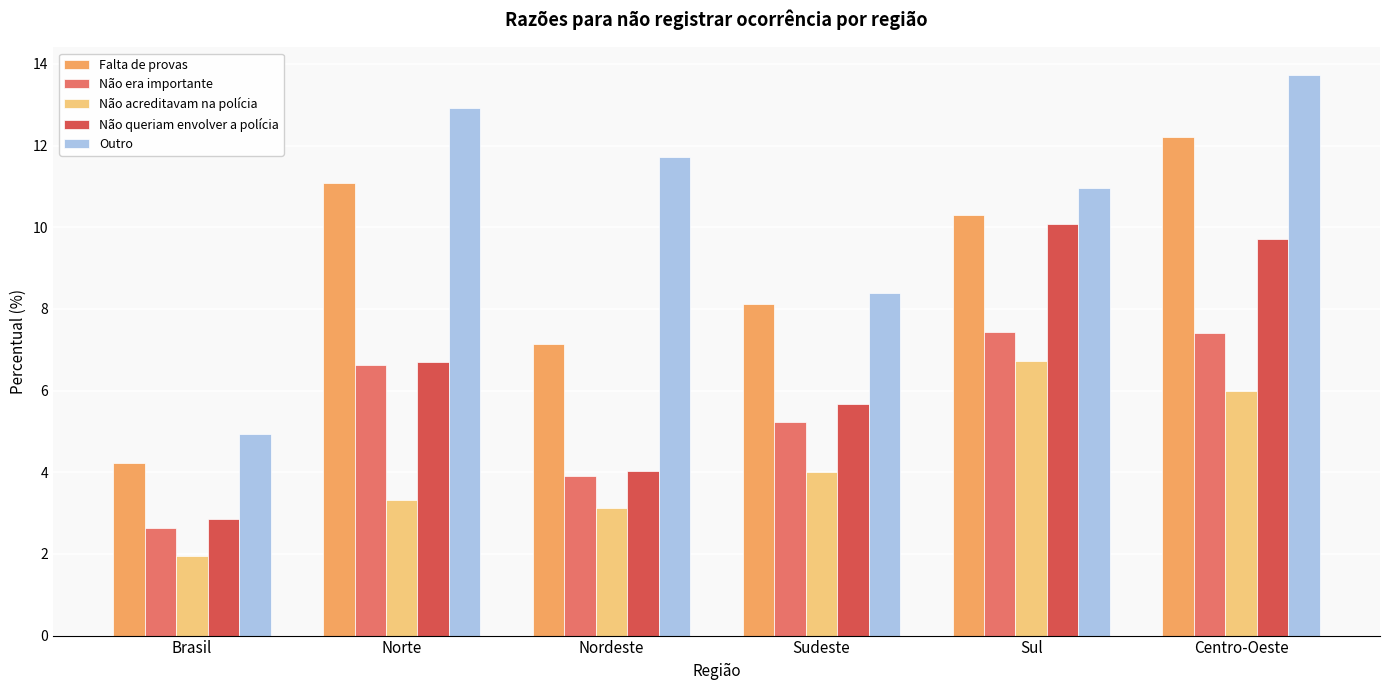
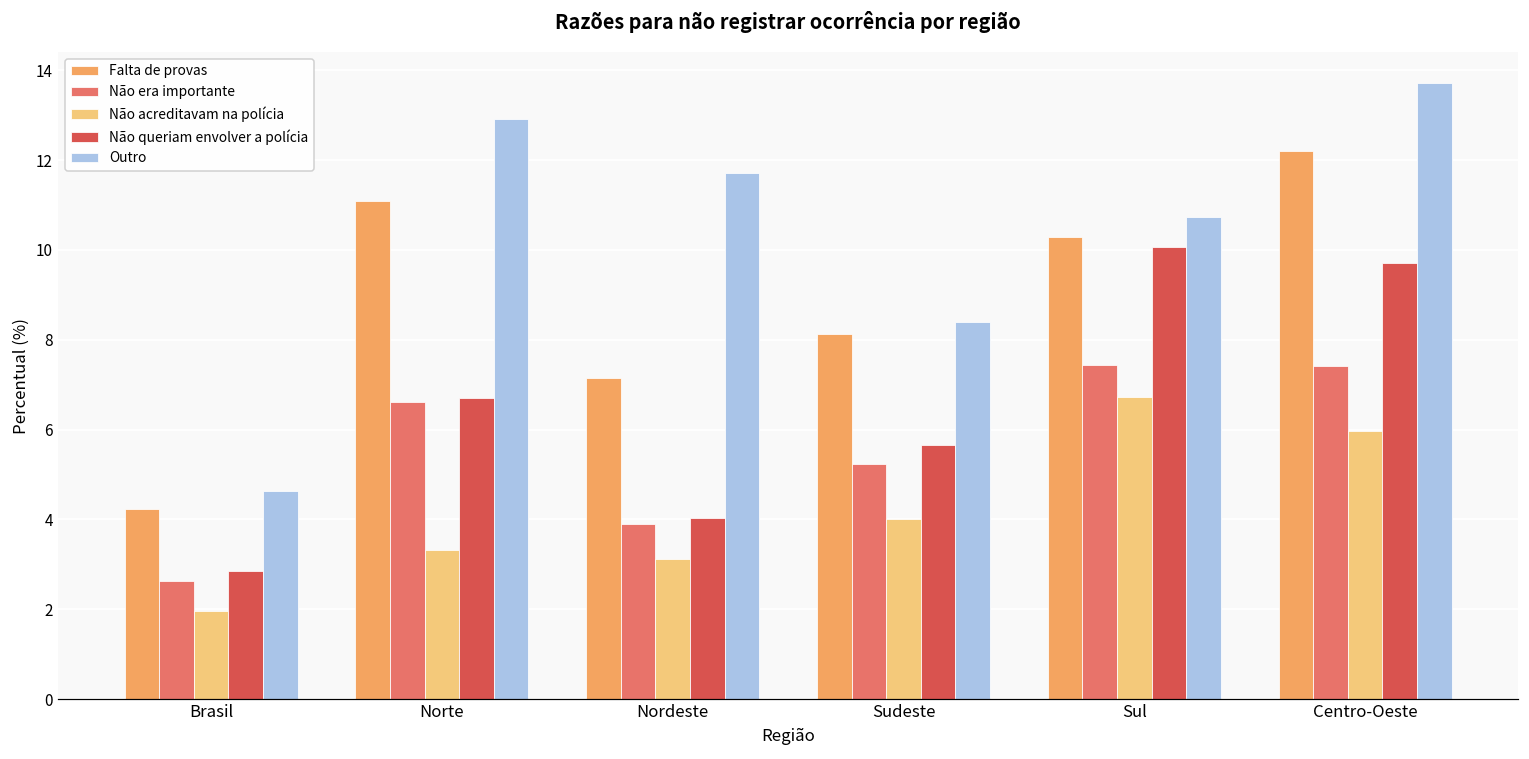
  {
    "Outro": {
-     "Brasil": 4.9,
+     "Brasil": 4.6,
      "Norte": 12.9,
      "Nordeste": 11.7,
      "Sudeste": 8.4,
-     "Sul": 11.0,
+     "Sul": 10.7,
      "Centro-Oeste": 13.7
    }
  }
